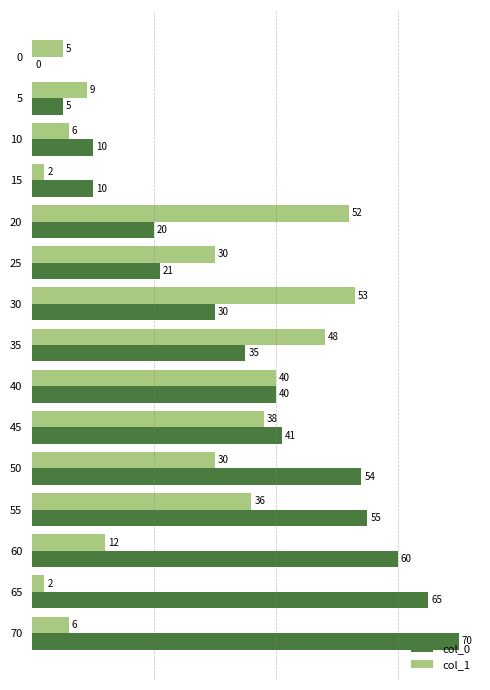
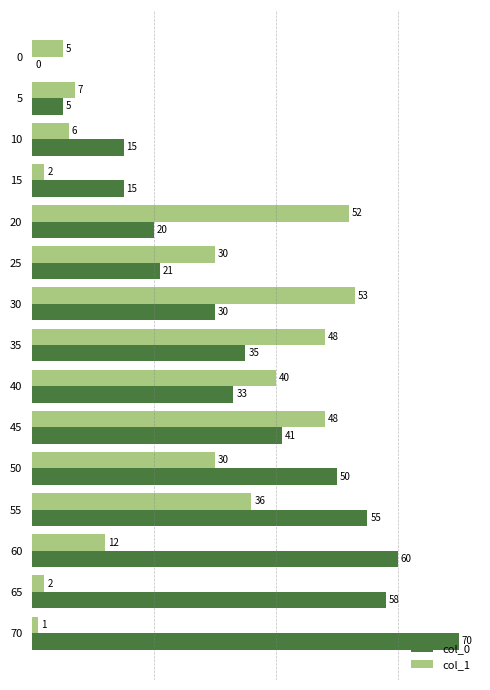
  {
    "col_0": {
      "0": 0,
      "5": 5,
-     "10": 10,
-     "15": 10,
+     "10": 15,
+     "15": 15,
      "20": 20,
      "25": 21,
      "30": 30,
      "35": 35,
-     "40": 40,
+     "40": 33,
      "45": 41,
-     "50": 54,
+     "50": 50,
      "55": 55,
      "60": 60,
-     "65": 65,
+     "65": 58,
      "70": 70
    },
    "col_1": {
      "0": 5,
-     "5": 9,
+     "5": 7,
      "10": 6,
      "15": 2,
      "20": 52,
      "25": 30,
      "30": 53,
      "35": 48,
      "40": 40,
-     "45": 38,
+     "45": 48,
      "50": 30,
      "55": 36,
      "60": 12,
      "65": 2,
-     "70": 6
+     "70": 1
    }
  }
